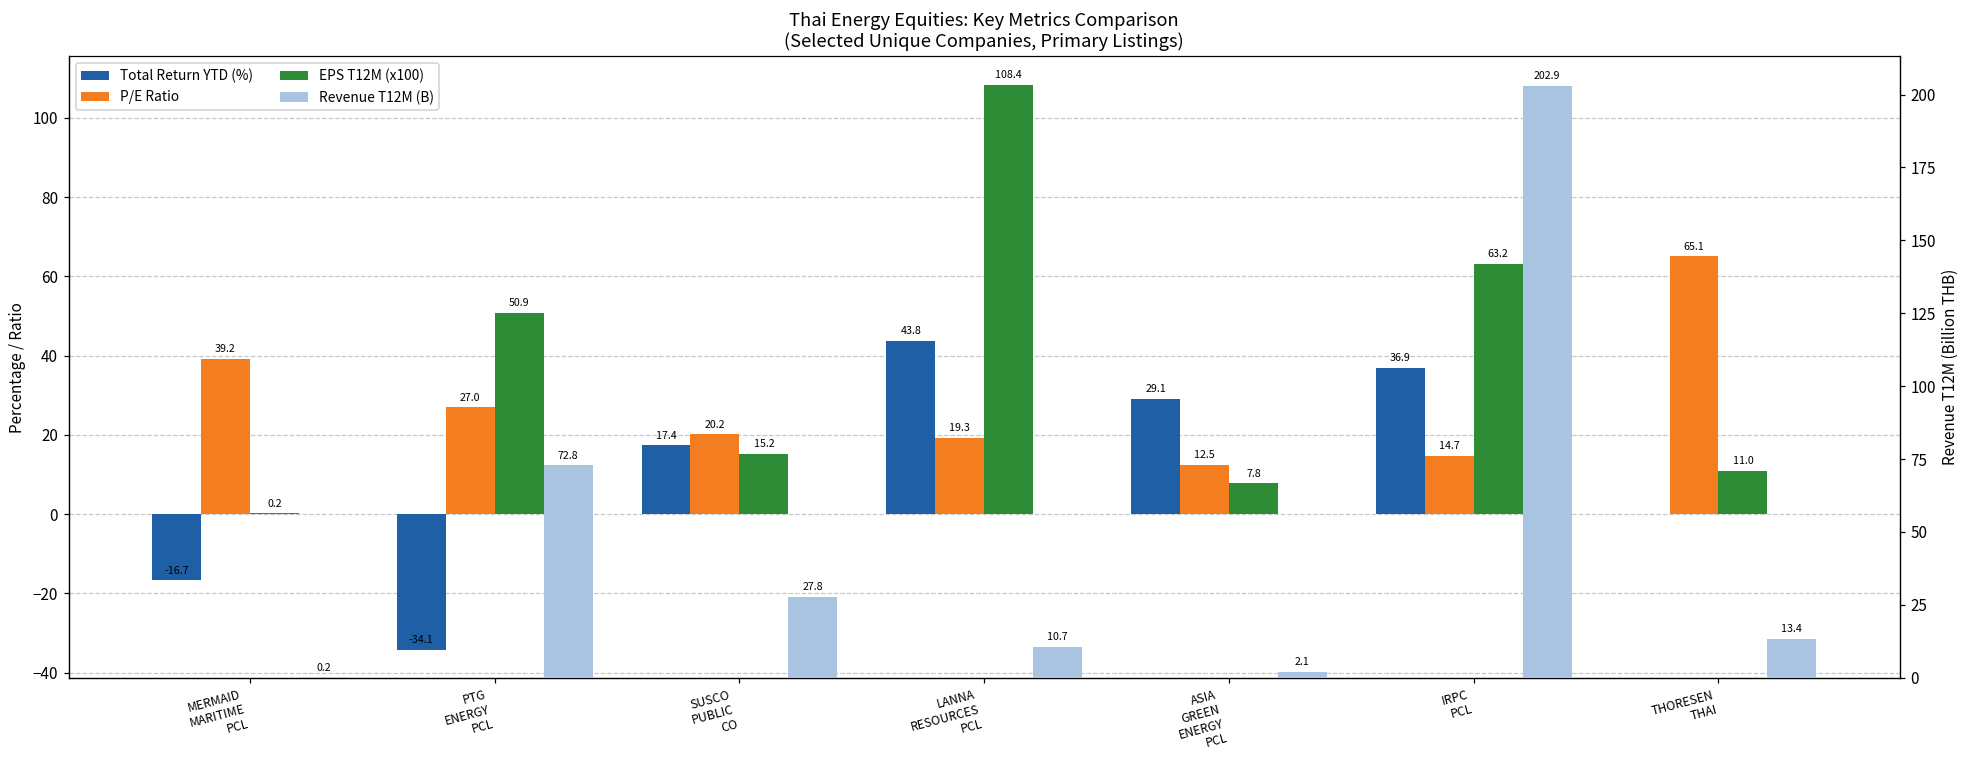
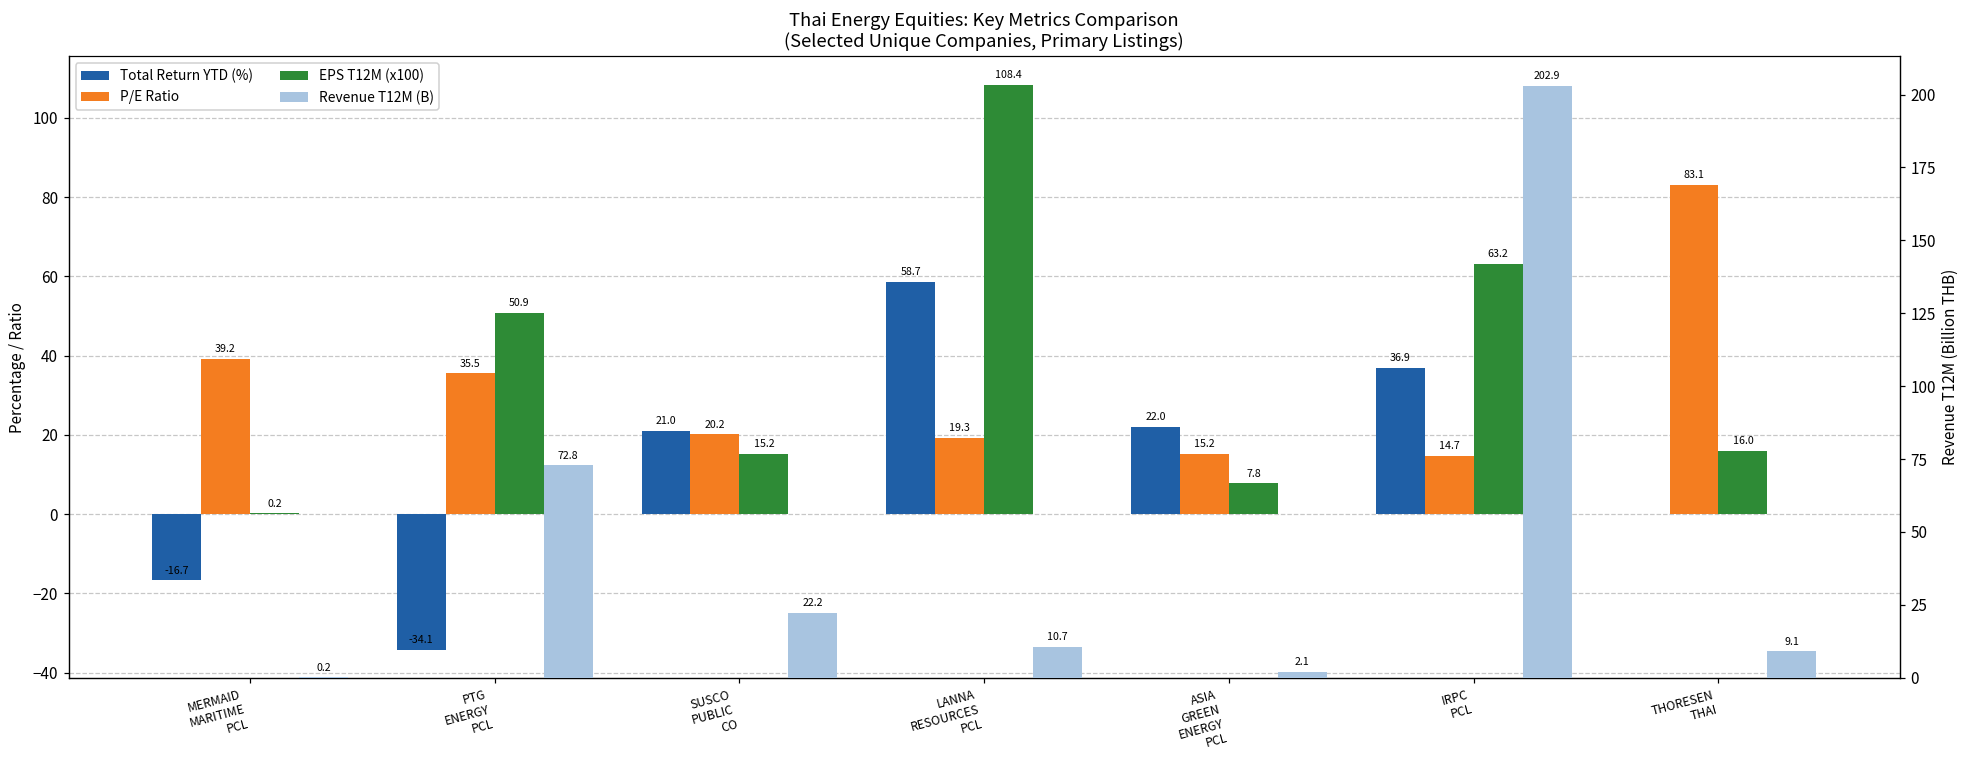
  {
    "Total Return YTD (%)": {
      "MERMAID MARITIME PCL": -16.7,
      "PTG ENERGY PCL": -34.1,
-     "SUSCO PUBLIC CO": 17.4,
-     "LANNA RESOURCES PCL": 43.8,
-     "ASIA GREEN ENERGY PCL": 29.1,
+     "SUSCO PUBLIC CO": 21.0,
+     "LANNA RESOURCES PCL": 58.7,
+     "ASIA GREEN ENERGY PCL": 22.0,
      "IRPC PCL": 36.9
    },
    "P/E Ratio": {
      "MERMAID MARITIME PCL": 39.2,
-     "PTG ENERGY PCL": 27.0,
+     "PTG ENERGY PCL": 35.5,
      "SUSCO PUBLIC CO": 20.2,
      "LANNA RESOURCES PCL": 19.3,
-     "ASIA GREEN ENERGY PCL": 12.5,
+     "ASIA GREEN ENERGY PCL": 15.2,
      "IRPC PCL": 14.7,
-     "THORESEN THAI": 65.1
+     "THORESEN THAI": 83.1
    },
    "EPS T12M (x100)": {
      "MERMAID MARITIME PCL": 0.2,
      "PTG ENERGY PCL": 50.9,
      "SUSCO PUBLIC CO": 15.2,
      "LANNA RESOURCES PCL": 108.4,
      "ASIA GREEN ENERGY PCL": 7.8,
      "IRPC PCL": 63.2,
-     "THORESEN THAI": 11.0
+     "THORESEN THAI": 16.0
    },
    "Revenue T12M (B)": {
      "MERMAID MARITIME PCL": 0.2,
      "PTG ENERGY PCL": 72.8,
-     "SUSCO PUBLIC CO": 27.8,
+     "SUSCO PUBLIC CO": 22.2,
      "LANNA RESOURCES PCL": 10.7,
      "ASIA GREEN ENERGY PCL": 2.1,
      "IRPC PCL": 202.9,
-     "THORESEN THAI": 13.4
+     "THORESEN THAI": 9.1
    }
  }
